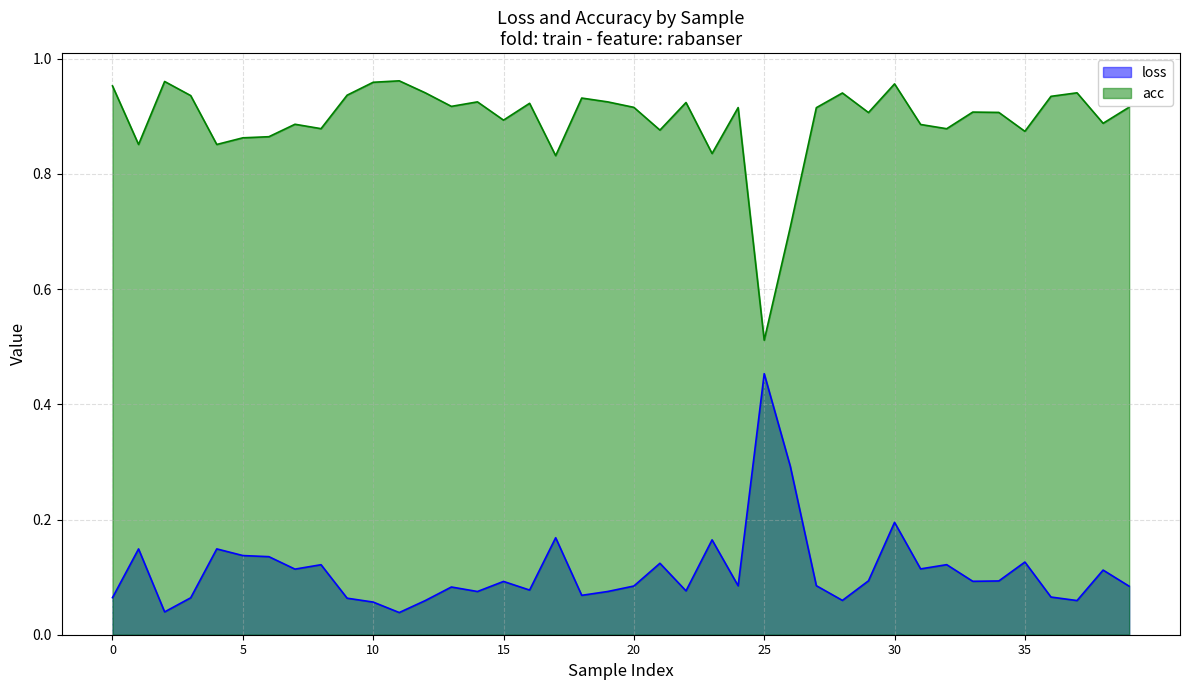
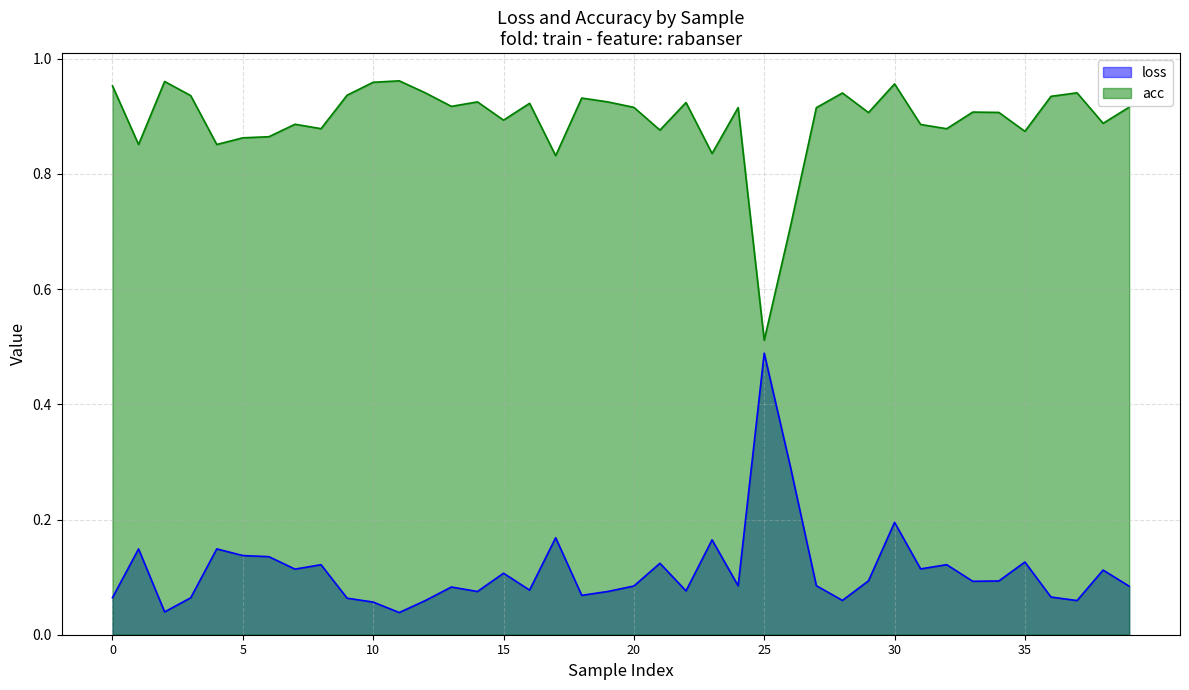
  {
    "loss": {
      "0": 0.06,
      "5": 0.14,
      "10": 0.06,
-     "15": 0.09,
+     "15": 0.11,
      "20": 0.08,
-     "25": 0.45,
+     "25": 0.49,
      "30": 0.20,
      "35": 0.13
    },
    "acc": {
      "0": 0.95,
      "5": 0.86,
      "10": 0.96,
      "15": 0.89,
      "20": 0.92,
      "25": 0.51,
      "30": 0.96,
      "35": 0.87
    }
  }
